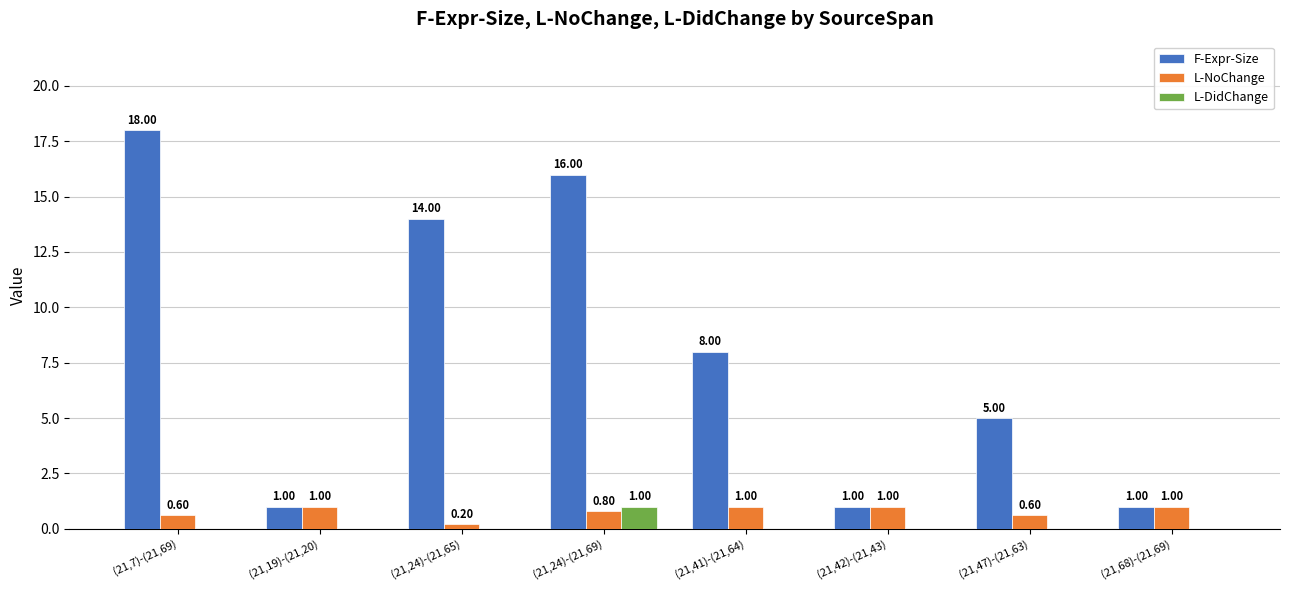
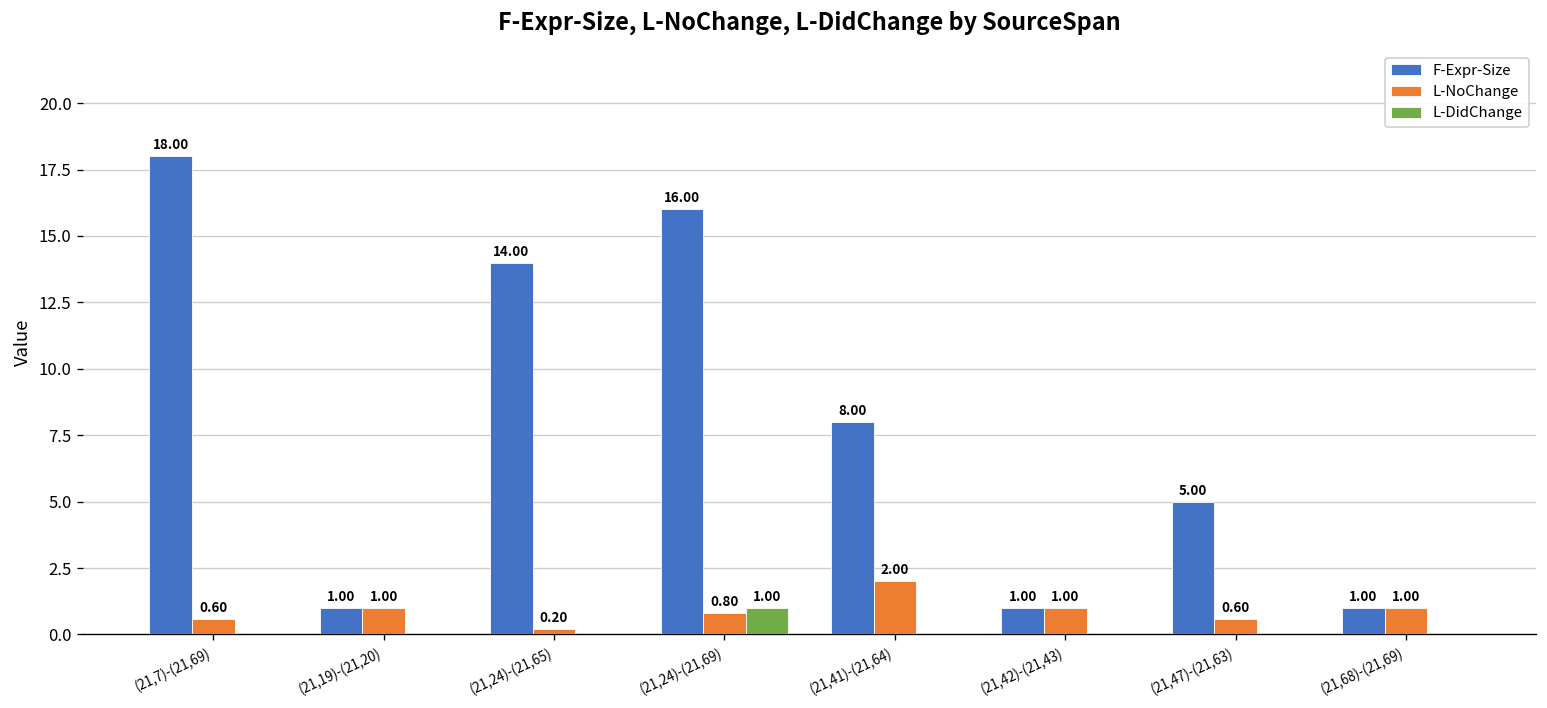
  {
    "F-Expr-Size": {
      "(21,7)-(21,69)": 18.00,
      "(21,19)-(21,20)": 1.00,
      "(21,24)-(21,65)": 14.00,
      "(21,24)-(21,69)": 16.00,
      "(21,41)-(21,64)": 8.00,
      "(21,42)-(21,43)": 1.00,
      "(21,47)-(21,63)": 5.00,
      "(21,68)-(21,69)": 1.00
    },
    "L-NoChange": {
      "(21,7)-(21,69)": 0.60,
      "(21,19)-(21,20)": 1.00,
      "(21,24)-(21,65)": 0.20,
      "(21,24)-(21,69)": 0.80,
-     "(21,41)-(21,64)": 1.00,
+     "(21,41)-(21,64)": 2.00,
      "(21,42)-(21,43)": 1.00,
      "(21,47)-(21,63)": 0.60,
      "(21,68)-(21,69)": 1.00
    },
    "L-DidChange": {
      "(21,24)-(21,69)": 1.00
    }
  }
